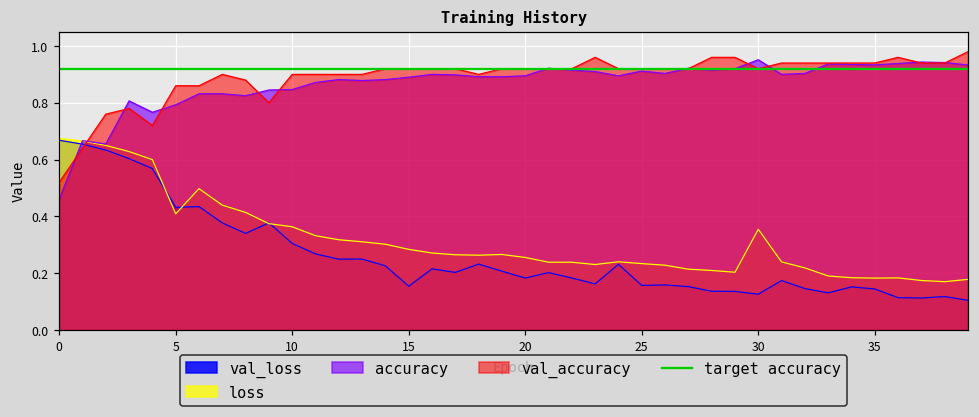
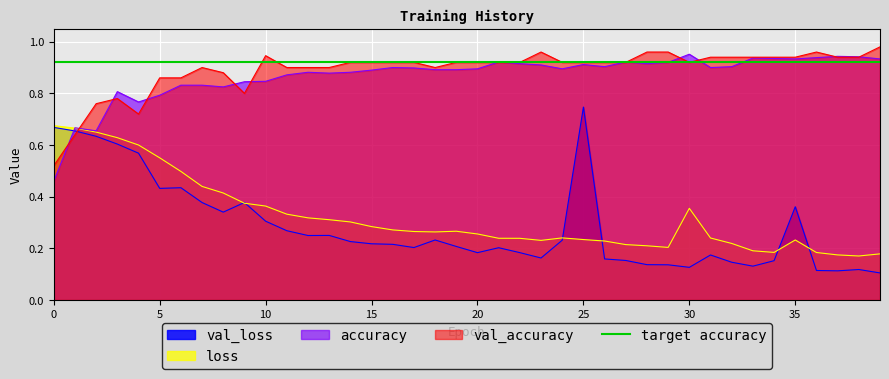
  {
    "val_loss": {
      "5": 0.43,
      "10": 0.31,
-     "15": 0.15,
+     "15": 0.22,
      "20": 0.18,
-     "25": 0.16,
+     "25": 0.75,
      "30": 0.13,
-     "35": 0.14
+     "35": 0.36
    },
    "loss": {
-     "5": 0.41,
+     "5": 0.55,
      "10": 0.36,
      "15": 0.28,
      "20": 0.26,
      "25": 0.23,
      "30": 0.35,
-     "35": 0.18
+     "35": 0.23
    },
    "accuracy": {
      "0": 0.46,
      "5": 0.79,
      "10": 0.85,
      "15": 0.89,
      "20": 0.89,
      "30": 0.95
    },
    "val_accuracy": {
      "0": 0.52,
      "5": 0.86,
-     "10": 0.90,
+     "10": 0.95,
      "15": 0.92,
      "20": 0.92,
      "30": 0.92
    }
  }
